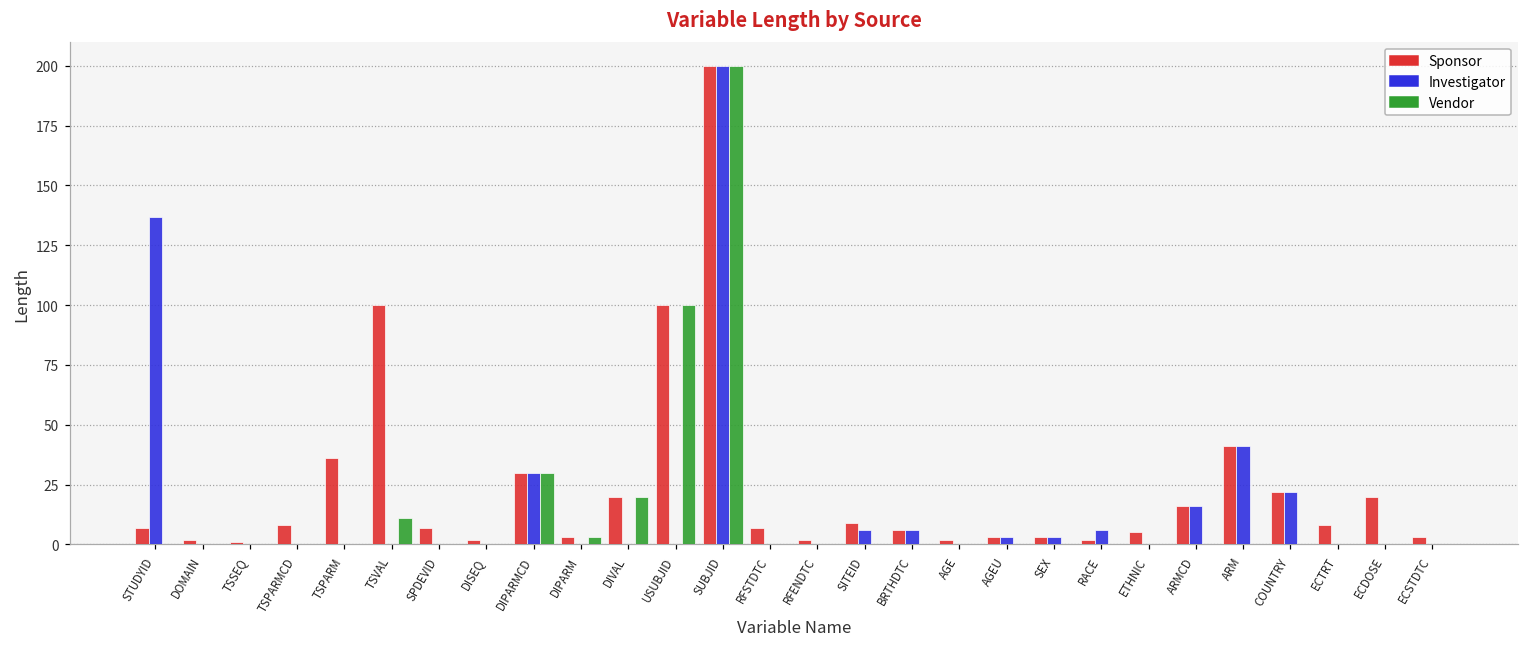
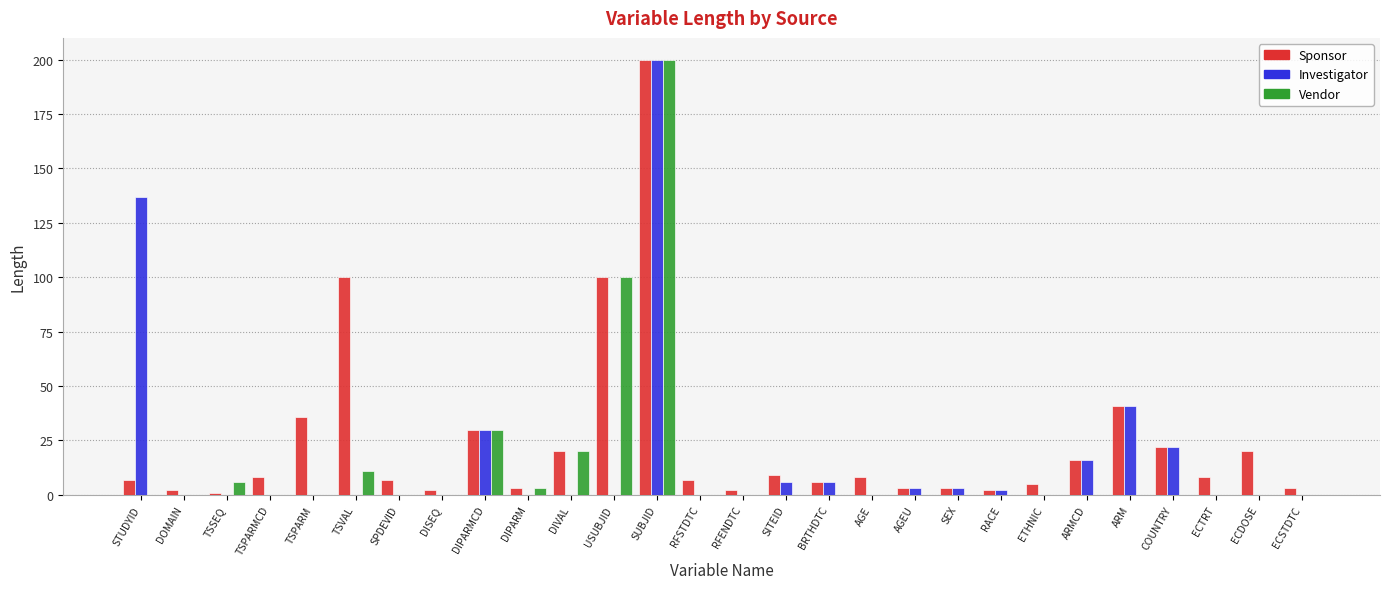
  {
    "Sponsor": {
      "STUDYID": 7,
      "DOMAIN": 2,
      "TSPARMCD": 8,
      "TSPARM": 36,
      "TSVAL": 100,
      "SPDEVID": 7,
      "DISEQ": 2,
      "DIPARMCD": 30,
      "DIPARM": 3,
      "DIVAL": 20,
      "USUBJID": 100,
      "SUBJID": 200,
      "RFSTDTC": 7,
      "RFENDTC": 2,
      "SITEID": 9,
      "BRTHDTC": 6,
-     "AGE": 2,
+     "AGE": 8,
      "AGEU": 3,
      "SEX": 3,
      "RACE": 2,
      "ETHNIC": 5,
      "ARMCD": 16,
      "ARM": 41,
      "COUNTRY": 22,
      "ECTRT": 8,
      "ECDOSE": 20,
      "ECSTDTC": 3
    },
    "Investigator": {
      "STUDYID": 137,
      "DOMAIN": 0,
      "TSSEQ": 0,
      "TSPARMCD": 0,
      "TSPARM": 0,
      "TSVAL": 0,
      "SPDEVID": 0,
      "DISEQ": 0,
      "DIPARMCD": 30,
      "DIPARM": 0,
      "DIVAL": 0,
      "USUBJID": 0,
      "SUBJID": 200,
      "RFSTDTC": 0,
      "RFENDTC": 0,
      "SITEID": 6,
      "BRTHDTC": 6,
      "AGE": 0,
      "AGEU": 3,
      "SEX": 3,
-     "RACE": 6,
+     "RACE": 2,
      "ETHNIC": 0,
      "ARMCD": 16,
      "ARM": 41,
      "COUNTRY": 22,
      "ECTRT": 0,
      "ECDOSE": 0,
      "ECSTDTC": 0
    },
    "Vendor": {
      "STUDYID": 0,
      "DOMAIN": 0,
-     "TSSEQ": 0,
+     "TSSEQ": 6,
      "TSPARMCD": 0,
      "TSPARM": 0,
      "TSVAL": 11,
      "SPDEVID": 0,
      "DISEQ": 0,
      "DIPARMCD": 30,
      "DIPARM": 3,
      "DIVAL": 20,
      "USUBJID": 100,
      "SUBJID": 200,
      "RFSTDTC": 0,
      "RFENDTC": 0,
      "SITEID": 0,
      "BRTHDTC": 0,
      "AGE": 0,
      "AGEU": 0,
      "SEX": 0,
      "RACE": 0,
      "ETHNIC": 0,
      "ARMCD": 0,
      "ARM": 0,
      "COUNTRY": 0,
      "ECTRT": 0,
      "ECDOSE": 0,
      "ECSTDTC": 0
    }
  }
